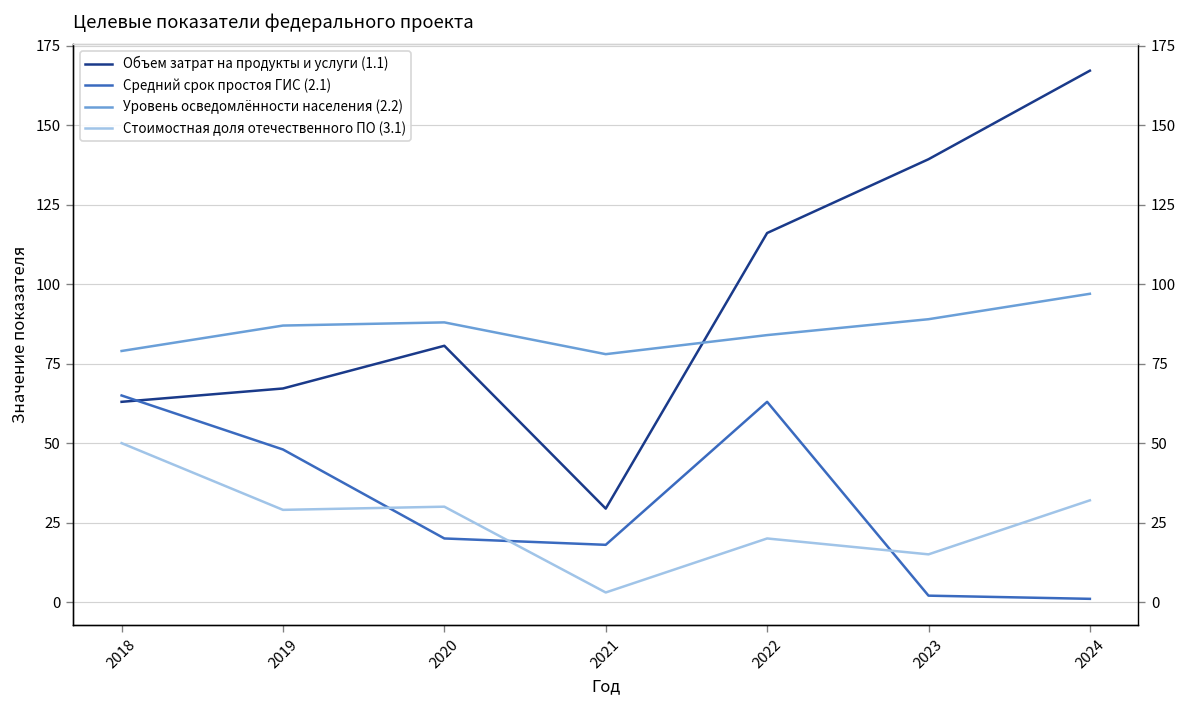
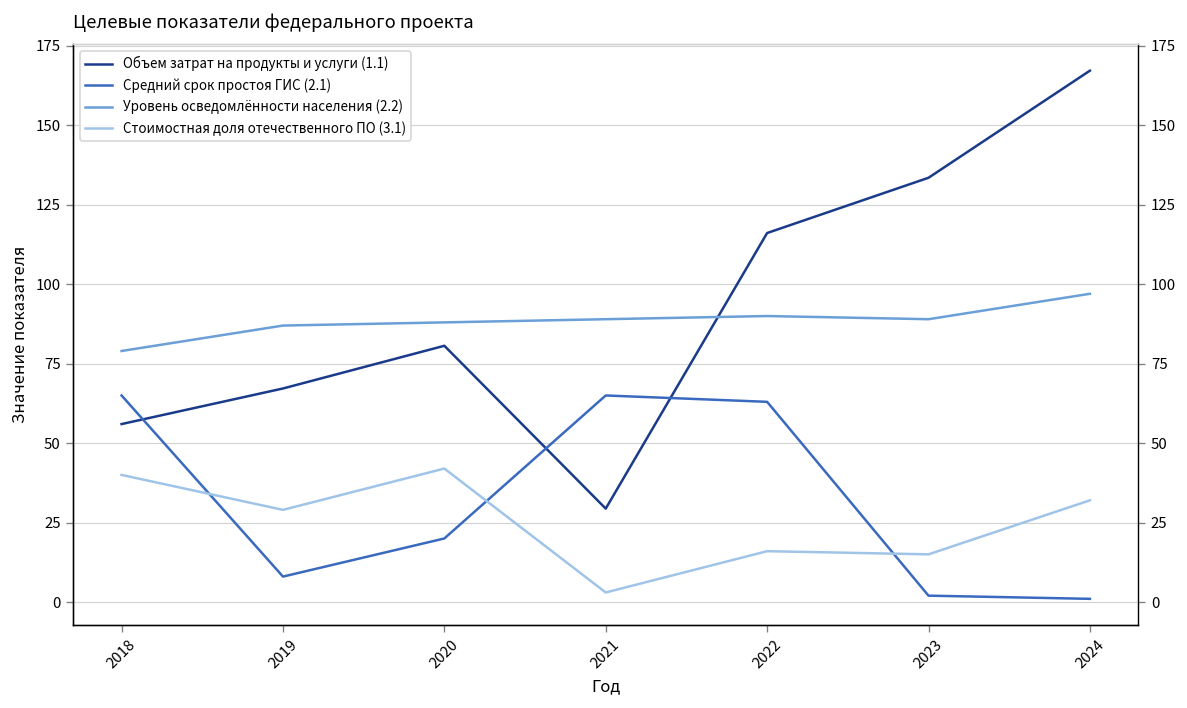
  {
    "Объем затрат на продукты и услуги (1.1)": {
-     "2018": 63,
+     "2018": 56,
      "2019": 67,
      "2020": 81,
      "2021": 29,
      "2022": 116,
-     "2023": 139,
+     "2023": 134,
      "2024": 167
    },
    "Средний срок простоя ГИС (2.1)": {
      "2018": 65,
-     "2019": 48,
+     "2019": 8,
      "2020": 20,
-     "2021": 18,
+     "2021": 65,
      "2022": 63,
      "2023": 2,
      "2024": 1
    },
    "Уровень осведомлённости населения (2.2)": {
      "2018": 79,
      "2019": 87,
      "2020": 88,
-     "2021": 78,
-     "2022": 84,
+     "2021": 89,
+     "2022": 90,
      "2023": 89,
      "2024": 97
    },
    "Стоимостная доля отечественного ПО (3.1)": {
-     "2018": 50,
+     "2018": 40,
      "2019": 29,
-     "2020": 30,
+     "2020": 42,
      "2021": 3,
-     "2022": 20,
+     "2022": 16,
      "2023": 15,
      "2024": 32
    }
  }
